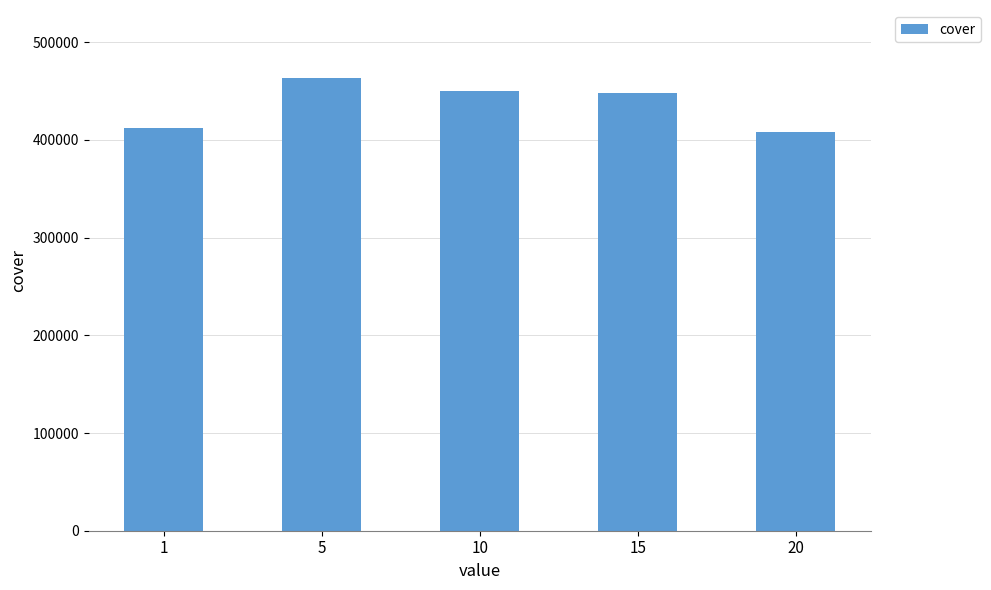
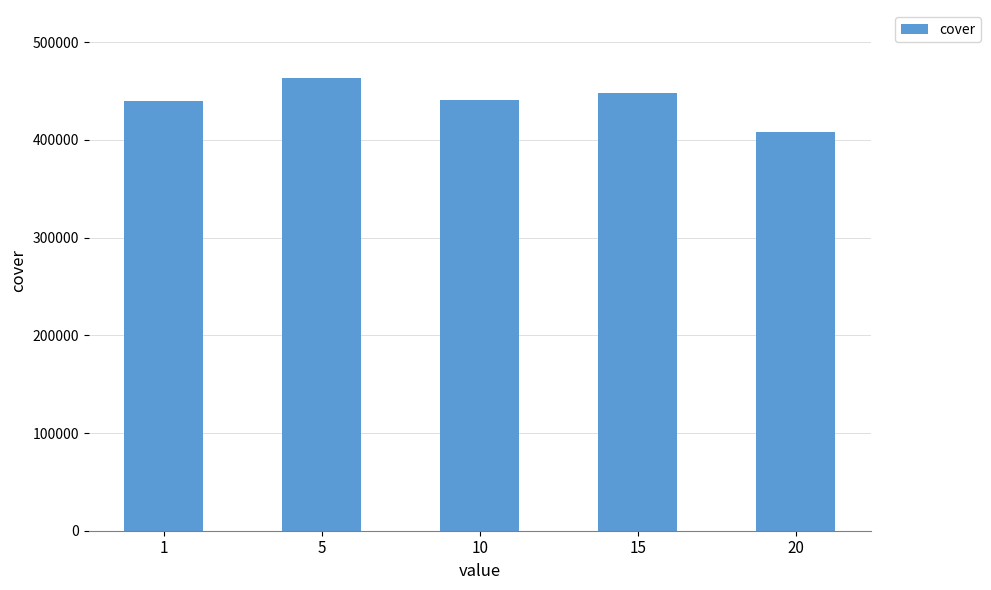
  {
-   "1": 410000,
+   "1": 440000,
    "5": 460000,
-   "10": 450000,
+   "10": 440000,
    "15": 450000,
    "20": 410000
  }
